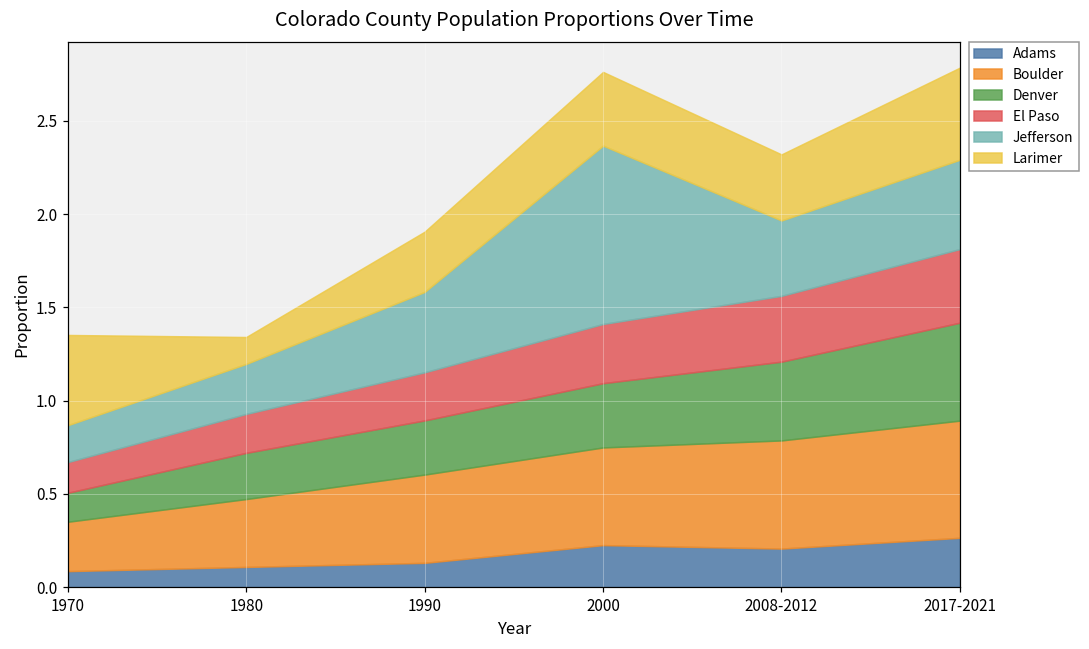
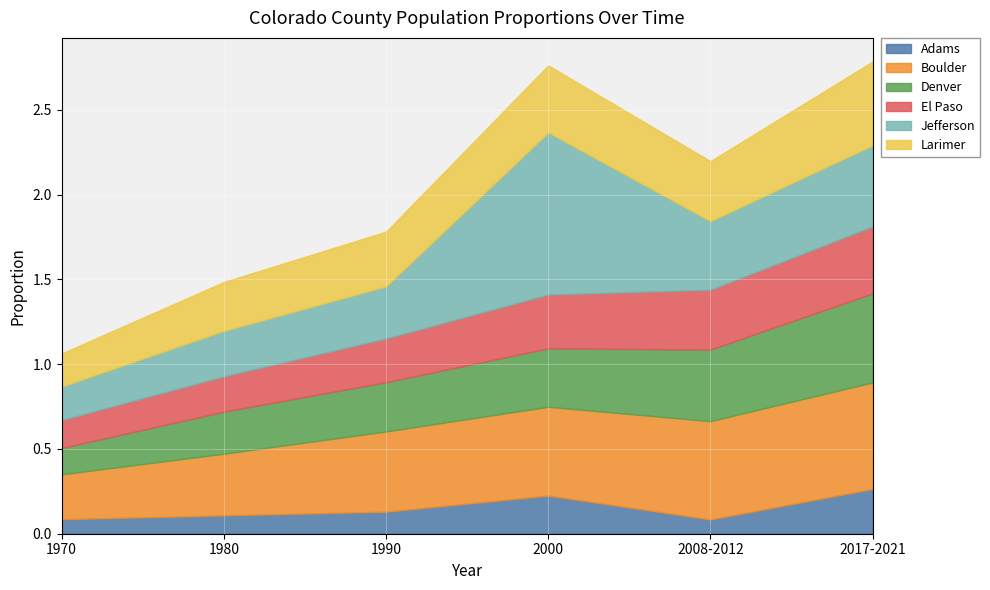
  {
    "Adams": {
      "1970": 0.09,
      "1980": 0.11,
      "1990": 0.13,
      "2000": 0.23,
-     "2008-2012": 0.21,
+     "2008-2012": 0.08,
      "2017-2021": 0.26
    },
    "Boulder": {
      "1970": 0.26,
      "1980": 0.36,
      "1990": 0.47,
      "2000": 0.52,
      "2008-2012": 0.58,
      "2017-2021": 0.63
    },
    "Denver": {
      "1970": 0.16,
      "1980": 0.25,
      "1990": 0.29,
      "2000": 0.34,
      "2008-2012": 0.42,
      "2017-2021": 0.53
    },
    "El Paso": {
      "1970": 0.16,
      "1980": 0.21,
      "1990": 0.26,
      "2000": 0.32,
      "2008-2012": 0.35,
      "2017-2021": 0.40
    },
    "Jefferson": {
      "1970": 0.20,
      "1980": 0.27,
-     "1990": 0.43,
+     "1990": 0.31,
      "2000": 0.96,
      "2008-2012": 0.40,
      "2017-2021": 0.48
    },
    "Larimer": {
-     "1970": 0.48,
-     "1980": 0.14,
+     "1970": 0.19,
+     "1980": 0.29,
      "1990": 0.32,
      "2000": 0.40,
      "2008-2012": 0.35,
      "2017-2021": 0.49
    }
  }
